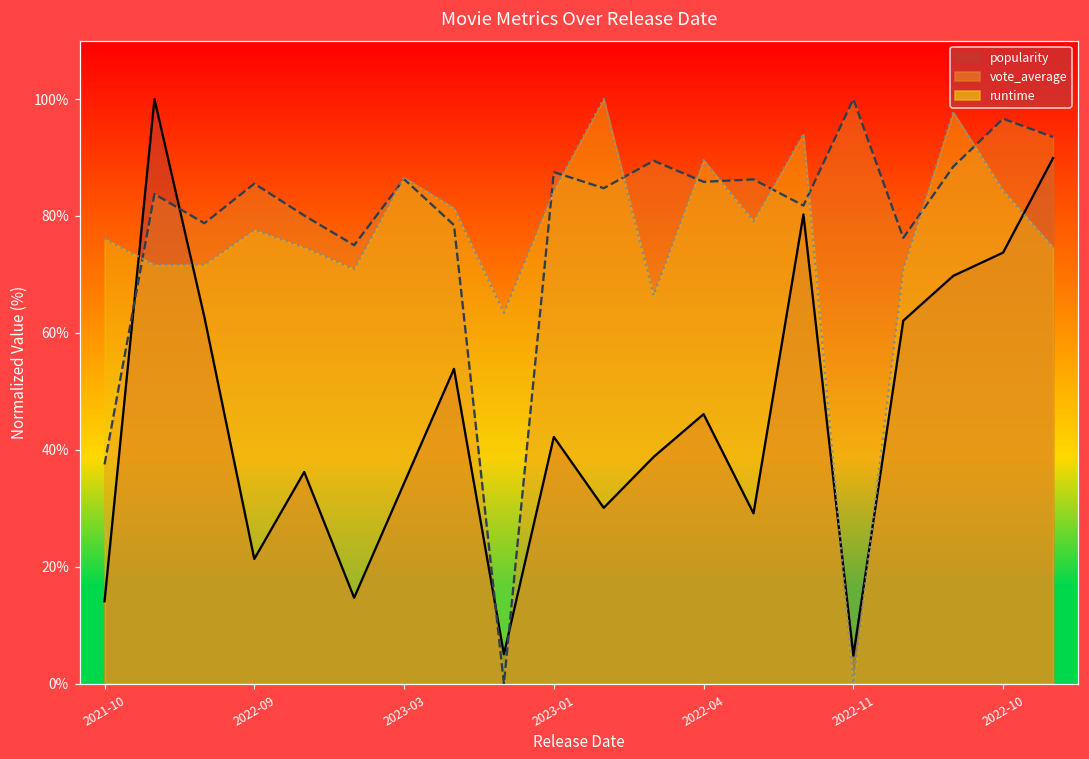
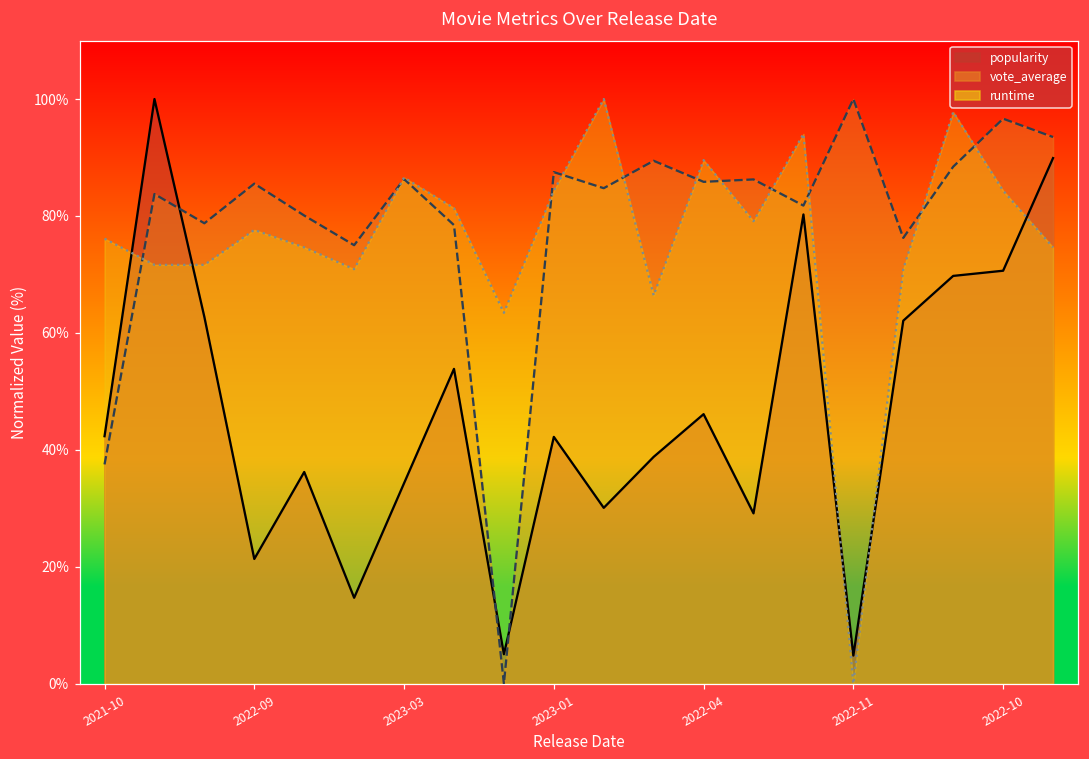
  {
    "popularity": {
-     "2021-10": "14%",
+     "2021-10": "42%",
      "2022-09": "21%",
      "2023-03": "34%",
      "2023-01": "42%",
      "2022-04": "46%",
      "2022-11": "5%",
-     "2022-10": "74%"
+     "2022-10": "71%"
    }
  }
